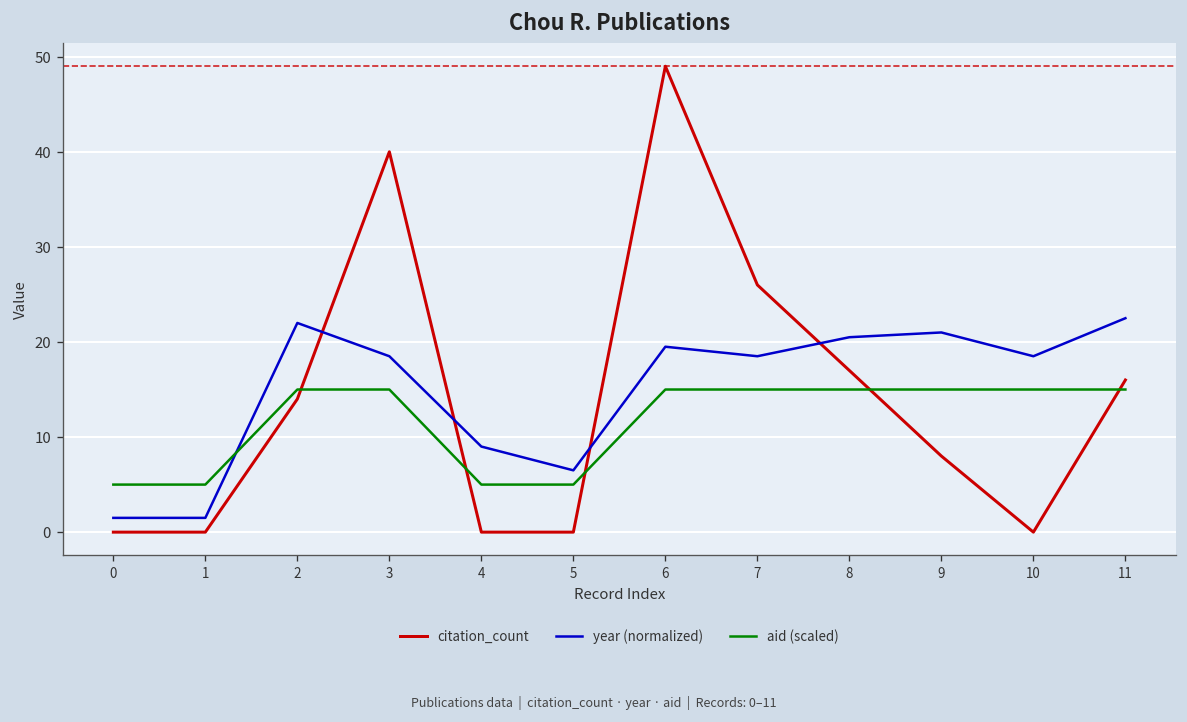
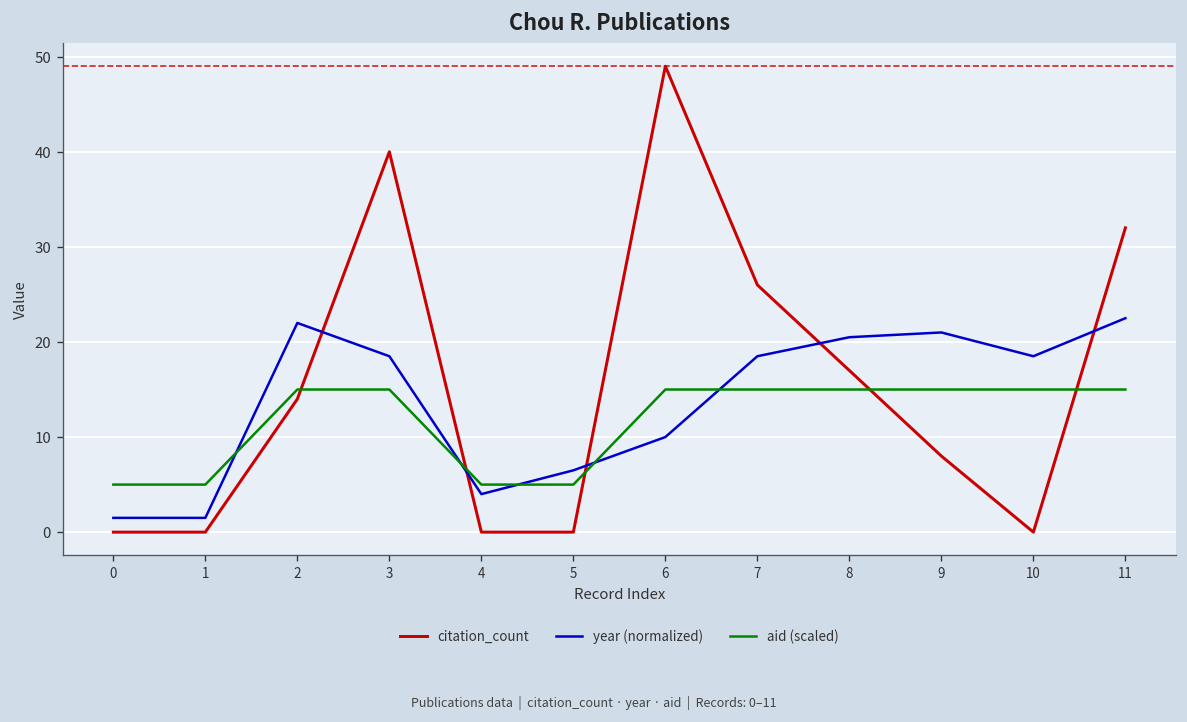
  {
    "citation_count": {
      "0": 0,
      "1": 0,
      "2": 14,
      "3": 40,
      "4": 0,
      "5": 0,
      "6": 49,
      "7": 26,
      "8": 17,
      "9": 8,
      "10": 0,
-     "11": 16
+     "11": 32
    },
    "year (normalized)": {
      "0": 2,
      "1": 2,
      "2": 22,
      "3": 19,
-     "4": 9,
+     "4": 4,
      "5": 7,
-     "6": 20,
+     "6": 10,
      "7": 19,
      "8": 21,
      "9": 21,
      "10": 19,
      "11": 23
    },
    "aid (scaled)": {
      "0": 5,
      "1": 5,
      "2": 15,
      "3": 15,
      "4": 5,
      "5": 5,
      "6": 15,
      "7": 15,
      "8": 15,
      "9": 15,
      "10": 15,
      "11": 15
    }
  }
